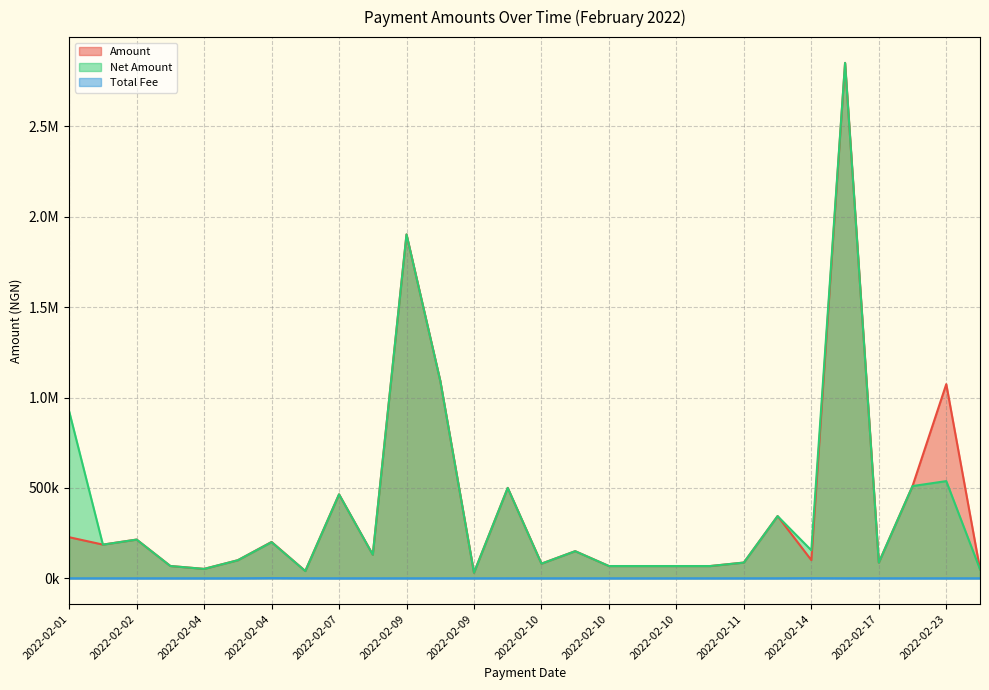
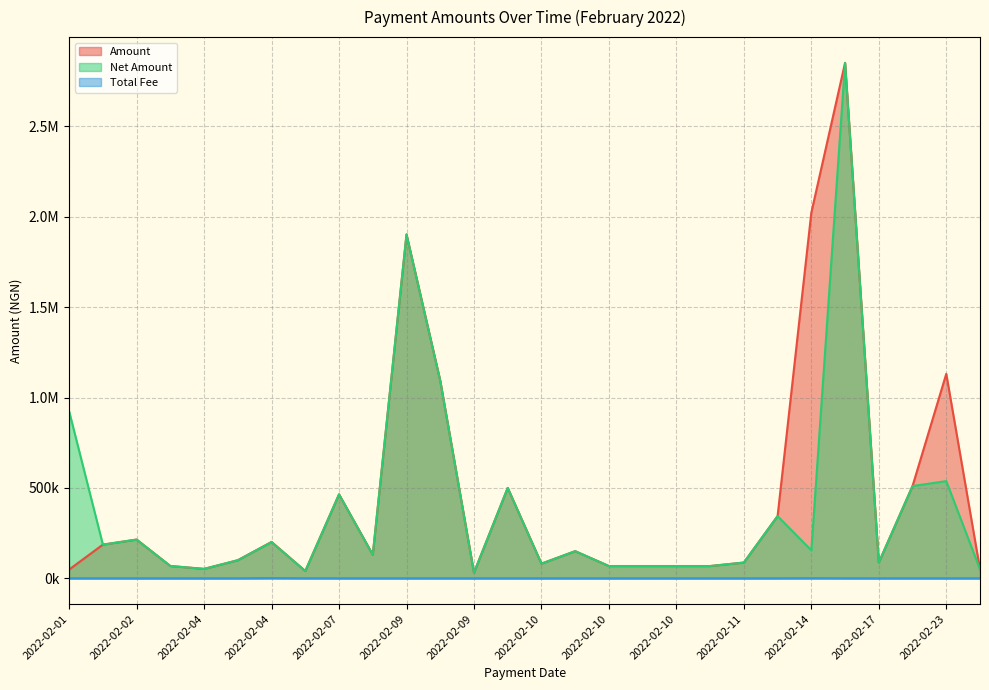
  {
    "Amount": {
-     "2022-02-01": 230000,
-     "2022-02-14": 100000,
-     "2022-02-23": 1070000
+     "2022-02-01": 50000,
+     "2022-02-14": 2020000,
+     "2022-02-23": 1130000
    },
    "Net Amount": {
      "2022-02-01": 920000,
      "2022-02-14": 150000,
      "2022-02-23": 540000
    },
    "Total Fee": {
      "2022-02-01": 0,
      "2022-02-14": 0,
      "2022-02-23": 0
    }
  }
